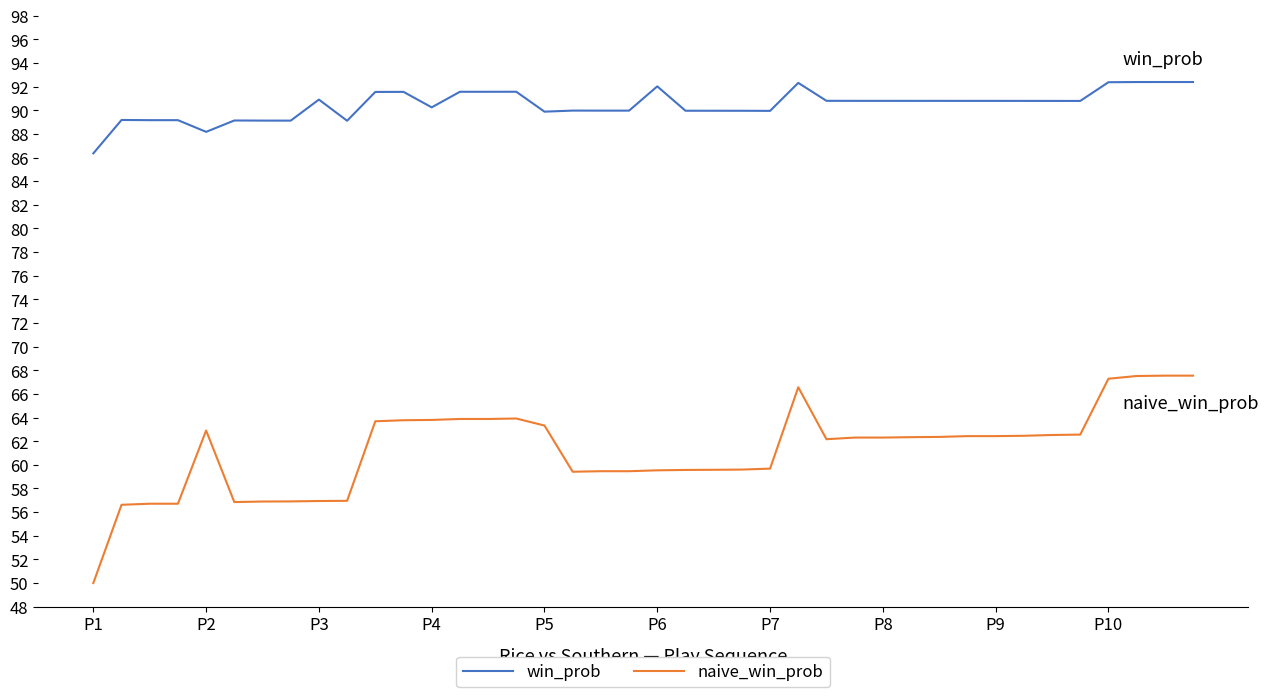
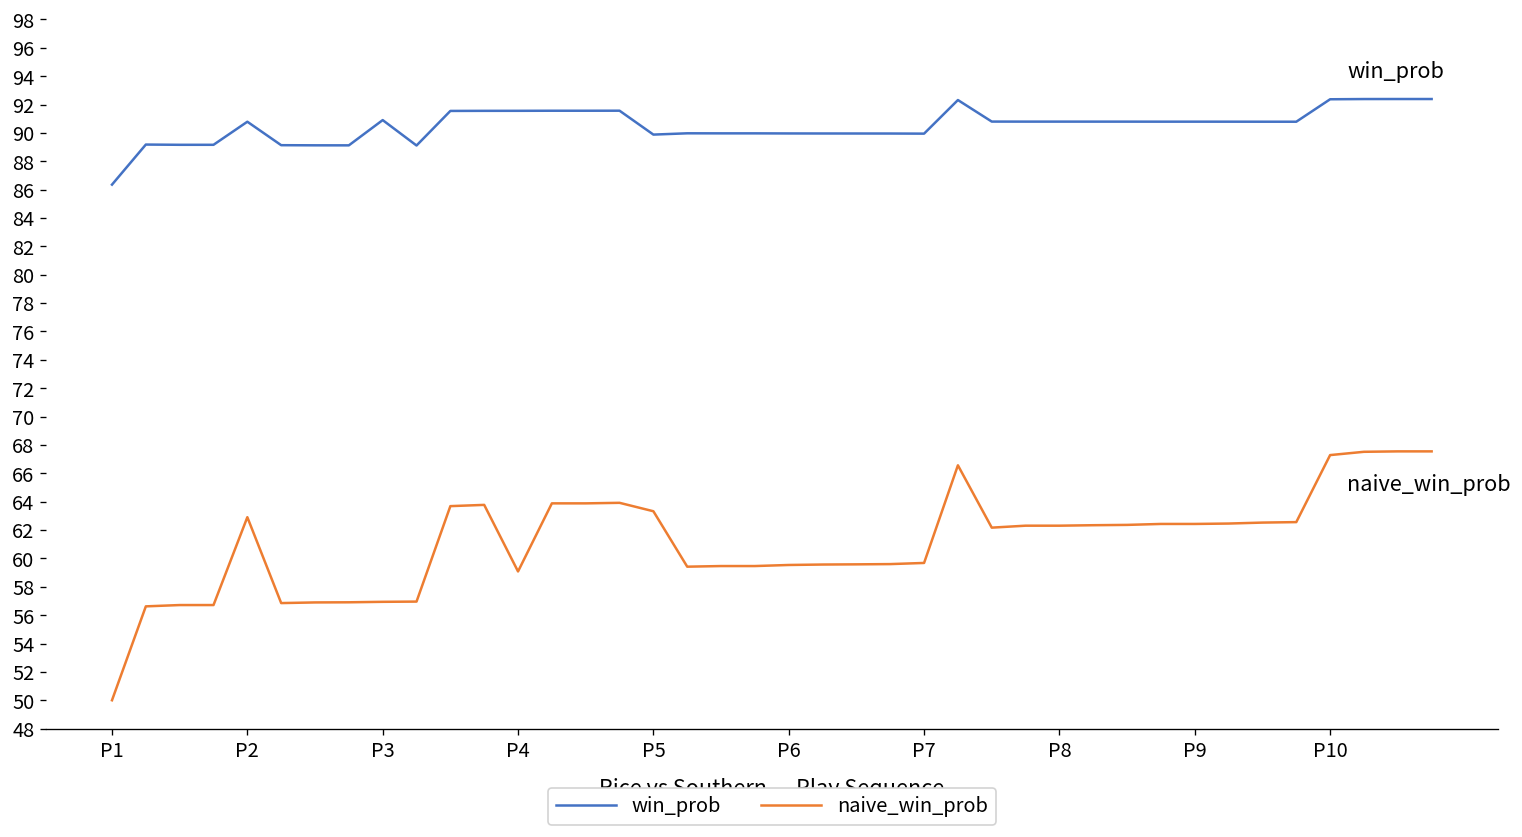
  {
    "win_prob": {
      "P1": 86.4,
-     "P2": 88.2,
+     "P2": 90.8,
      "P3": 90.9,
-     "P4": 90.2,
+     "P4": 91.6,
      "P5": 89.9,
-     "P6": 92.0,
+     "P6": 90.0,
      "P7": 89.9,
      "P8": 90.8,
      "P9": 90.8,
      "P10": 92.4
    },
    "naive_win_prob": {
      "P1": 50.0,
      "P2": 62.9,
      "P3": 56.9,
-     "P4": 63.8,
+     "P4": 59.1,
      "P5": 63.3,
      "P6": 59.5,
      "P7": 59.7,
      "P8": 62.3,
      "P9": 62.4,
      "P10": 67.3
    }
  }
